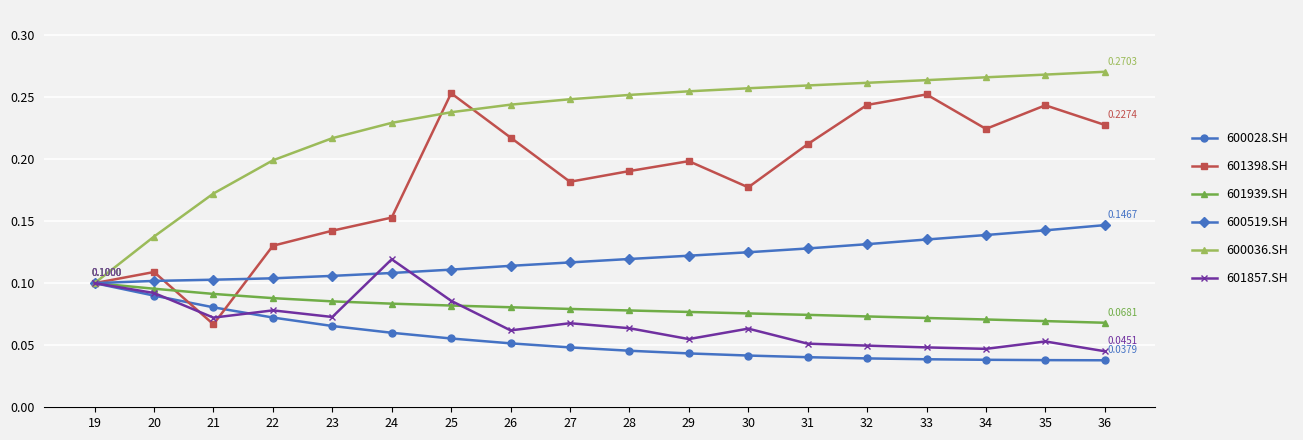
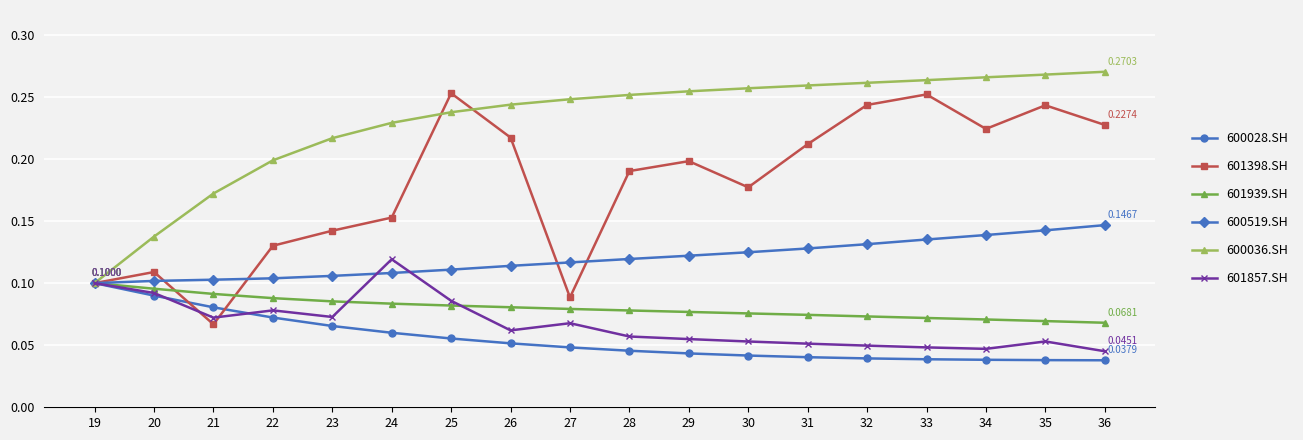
  {
    "601398.SH": {
      "20": 0.109,
      "21": 0.067,
      "22": 0.130,
      "23": 0.142,
      "24": 0.153,
      "25": 0.253,
      "26": 0.217,
-     "27": 0.182,
+     "27": 0.089,
      "28": 0.190,
      "29": 0.198,
      "30": 0.177,
      "31": 0.212,
      "32": 0.244,
      "33": 0.252,
      "34": 0.224,
      "35": 0.243
    },
    "601857.SH": {
      "20": 0.092,
      "21": 0.072,
      "22": 0.078,
      "23": 0.073,
      "24": 0.119,
      "25": 0.086,
      "26": 0.062,
      "27": 0.068,
-     "28": 0.064,
+     "28": 0.057,
      "29": 0.055,
-     "30": 0.063,
+     "30": 0.053,
      "31": 0.051,
      "32": 0.050,
      "33": 0.048,
      "34": 0.047,
      "35": 0.053
    }
  }
